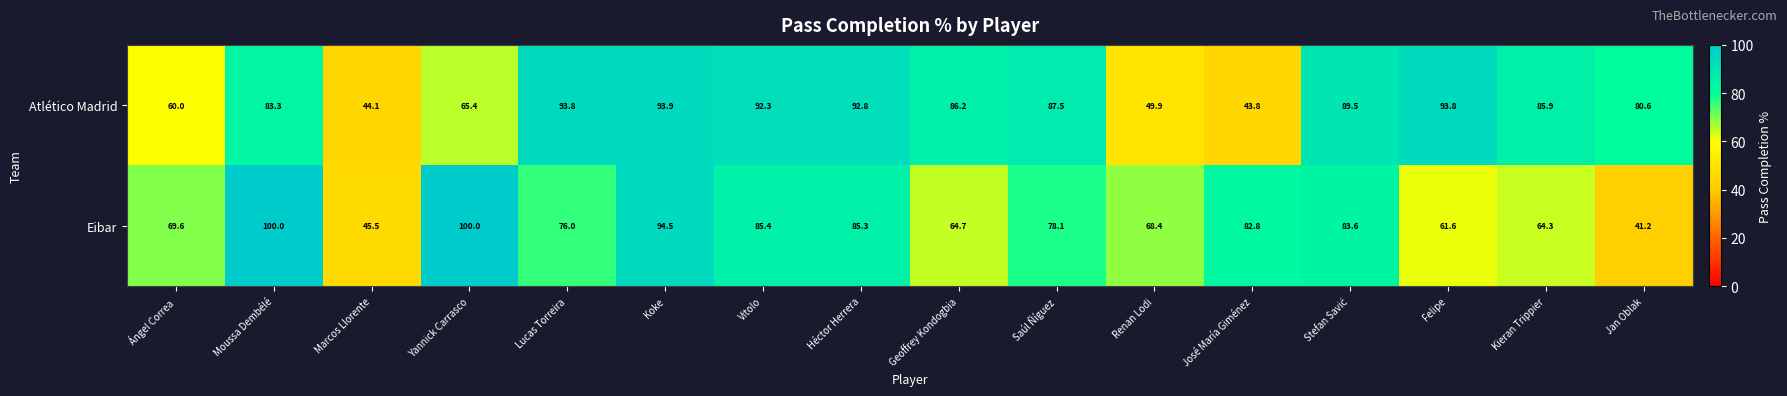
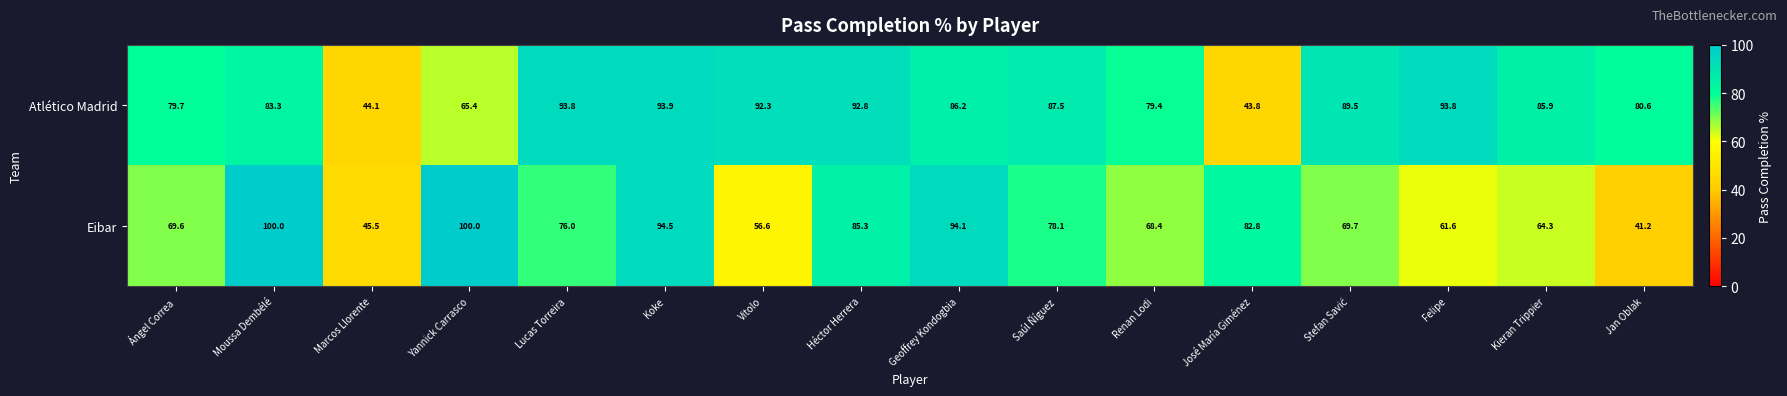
  {
    "Atlético Madrid": {
-     "Ángel Correa": 60.0,
+     "Ángel Correa": 79.7,
      "Moussa Dembélé": 83.3,
      "Marcos Llorente": 44.1,
      "Yannick Carrasco": 65.4,
      "Lucas Torreira": 93.8,
      "Koke": 93.9,
      "Vitolo": 92.3,
      "Héctor Herrera": 92.8,
      "Geoffrey Kondogbia": 86.2,
      "Saúl Ñíguez": 87.5,
-     "Renan Lodi": 49.9,
+     "Renan Lodi": 79.4,
      "José María Giménez": 43.8,
      "Stefan Savić": 89.5,
      "Felipe": 93.8,
      "Kieran Trippier": 85.9,
      "Jan Oblak": 80.6
    },
    "Eibar": {
      "Ángel Correa": 69.6,
      "Moussa Dembélé": 100.0,
      "Marcos Llorente": 45.5,
      "Yannick Carrasco": 100.0,
      "Lucas Torreira": 76.0,
      "Koke": 94.5,
-     "Vitolo": 85.4,
+     "Vitolo": 56.6,
      "Héctor Herrera": 85.3,
-     "Geoffrey Kondogbia": 64.7,
+     "Geoffrey Kondogbia": 94.1,
      "Saúl Ñíguez": 78.1,
      "Renan Lodi": 68.4,
      "José María Giménez": 82.8,
-     "Stefan Savić": 83.6,
+     "Stefan Savić": 69.7,
      "Felipe": 61.6,
      "Kieran Trippier": 64.3,
      "Jan Oblak": 41.2
    }
  }
